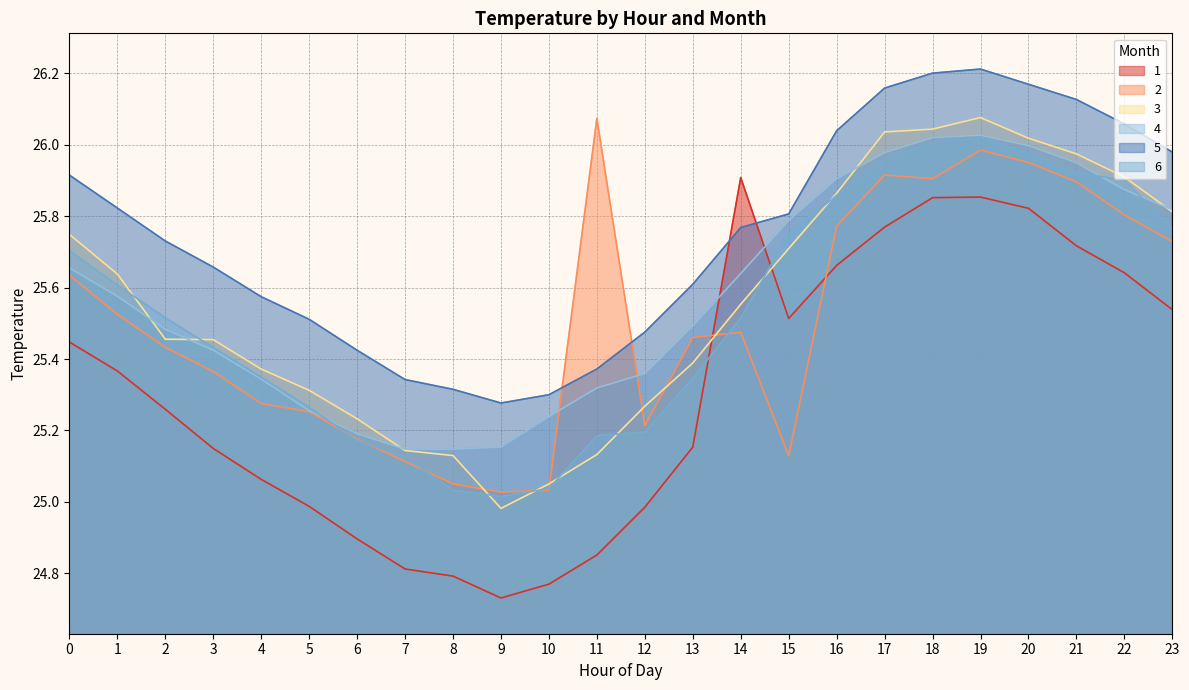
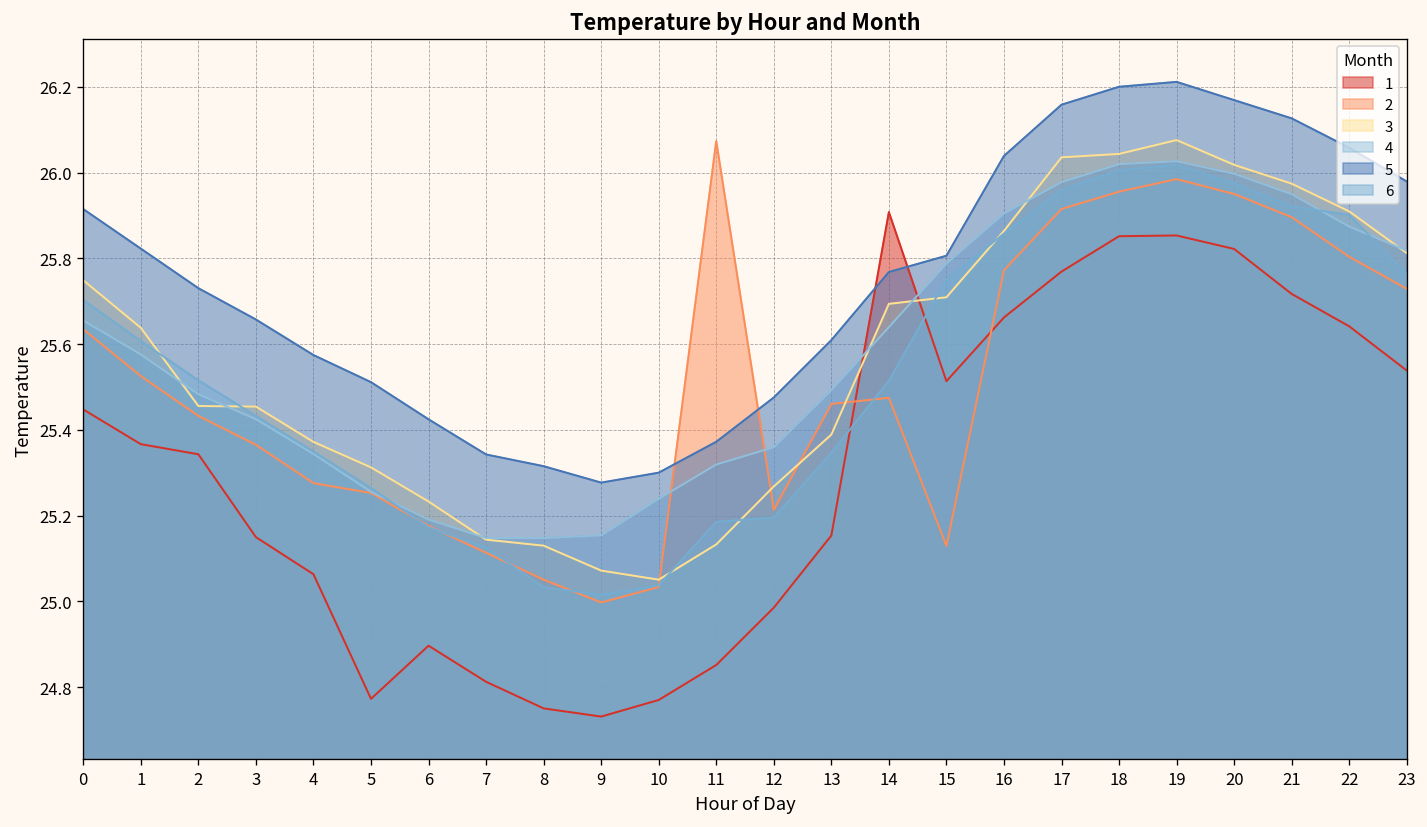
  {
    "1": {
      "0": 25.45,
      "1": 25.37,
-     "2": 25.26,
+     "2": 25.34,
      "3": 25.15,
      "4": 25.06,
-     "5": 24.99,
+     "5": 24.77,
      "6": 24.90,
      "7": 24.81,
-     "8": 24.79,
+     "8": 24.75,
      "9": 24.73,
      "10": 24.77,
      "11": 24.85,
      "12": 24.99,
      "13": 25.15,
      "14": 25.91,
      "15": 25.51,
      "16": 25.66,
      "17": 25.77,
      "18": 25.85,
      "19": 25.85,
      "20": 25.82,
      "21": 25.72,
      "22": 25.64,
      "23": 25.54
    },
    "2": {
      "0": 25.63,
      "1": 25.53,
      "2": 25.43,
      "3": 25.37,
      "4": 25.28,
      "7": 25.11,
      "8": 25.05,
-     "9": 25.03,
+     "9": 25.00,
      "11": 26.07,
      "12": 25.21,
      "13": 25.46,
      "14": 25.47,
      "15": 25.13,
      "16": 25.77,
      "17": 25.92,
-     "18": 25.90,
+     "18": 25.96,
      "19": 25.98,
      "20": 25.95,
      "21": 25.90,
      "22": 25.80,
      "23": 25.73
    },
    "3": {
      "0": 25.75,
      "1": 25.64,
      "2": 25.46,
      "3": 25.45,
      "4": 25.37,
      "5": 25.31,
      "6": 25.23,
      "8": 25.13,
-     "9": 24.98,
+     "9": 25.07,
      "10": 25.05,
      "11": 25.13,
      "12": 25.27,
      "13": 25.39,
-     "14": 25.55,
+     "14": 25.69,
      "15": 25.71,
      "17": 26.04,
      "18": 26.04,
      "19": 26.08,
      "20": 26.02,
      "21": 25.97
    }
  }
